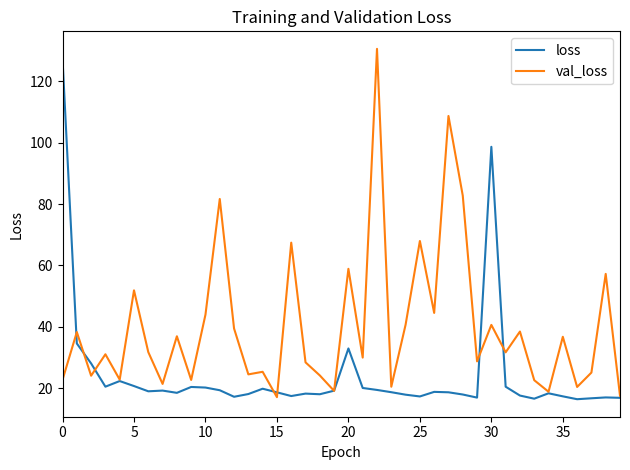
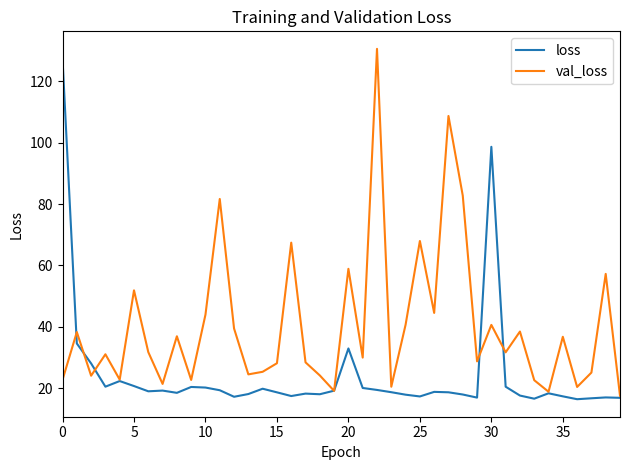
  {
    "loss": {
      "0": 127,
      "5": 21,
      "10": 20,
      "15": 19,
      "20": 33,
      "25": 17,
      "30": 99,
      "35": 17
    },
    "val_loss": {
      "0": 23,
      "5": 52,
      "10": 44,
-     "15": 17,
+     "15": 28,
      "20": 59,
      "25": 68,
      "30": 41,
      "35": 37
    }
  }
